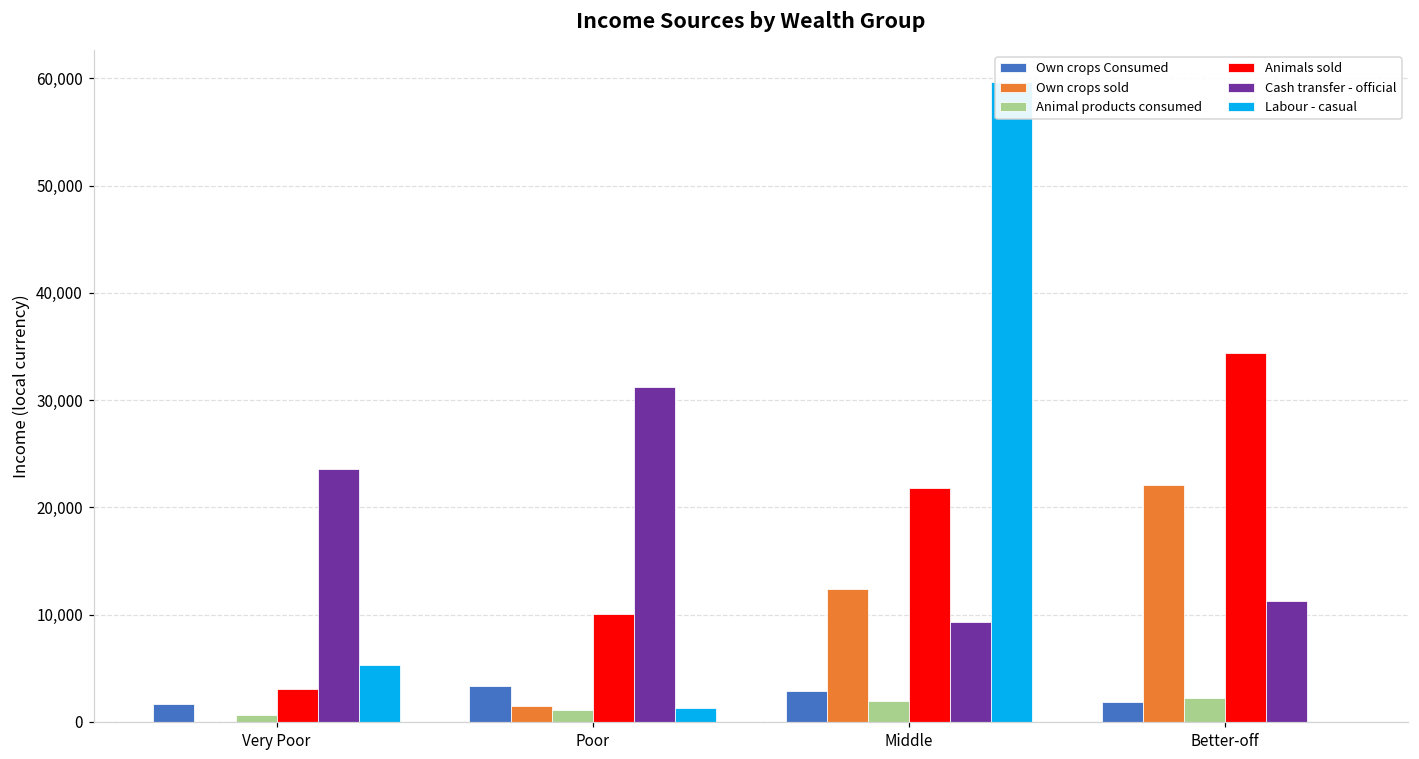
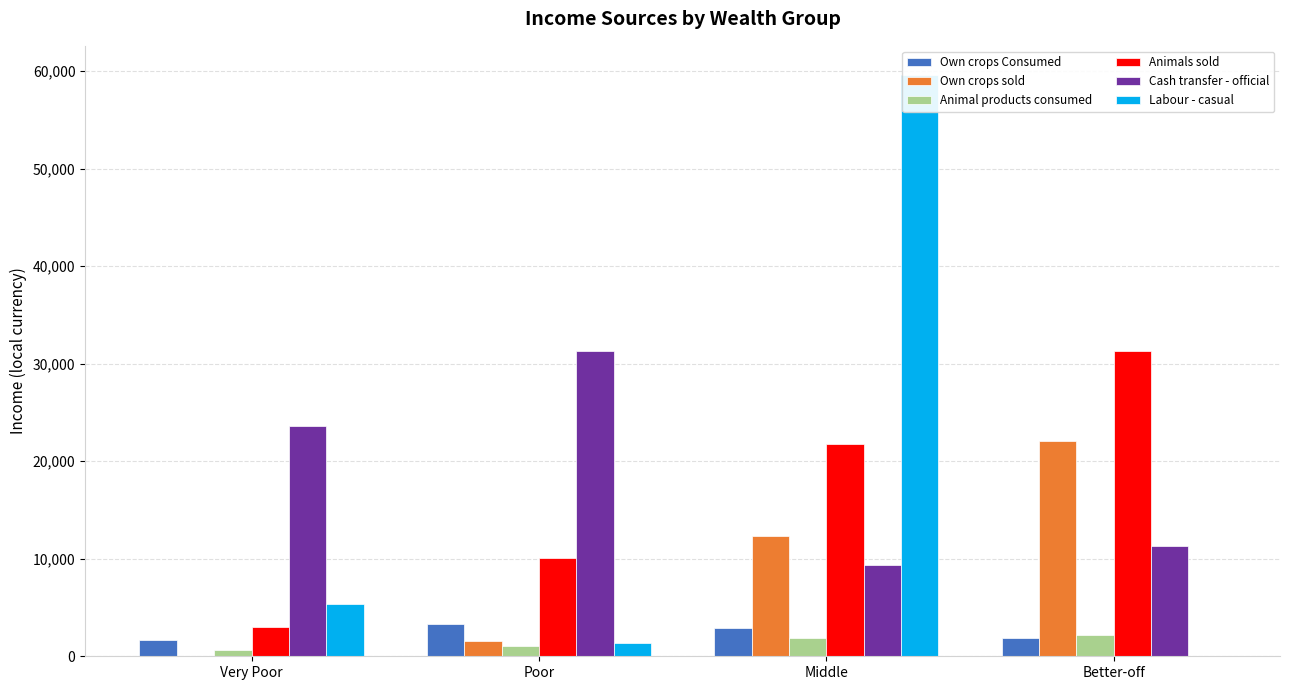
  {
    "Own crops Consumed": {
      "Very Poor": "2,000",
      "Poor": "3,000",
      "Middle": "3,000",
      "Better-off": "2,000"
    },
    "Own crops sold": {
      "Poor": "2,000",
      "Middle": "12,000",
      "Better-off": "22,000"
    },
    "Animal products consumed": {
      "Very Poor": "1,000",
      "Poor": "1,000",
      "Middle": "2,000",
      "Better-off": "2,000"
    },
    "Animals sold": {
      "Very Poor": "3,000",
      "Poor": "10,000",
      "Middle": "22,000",
-     "Better-off": "34,000"
+     "Better-off": "31,000"
    },
    "Cash transfer - official": {
      "Very Poor": "24,000",
      "Poor": "31,000",
      "Middle": "9,000",
      "Better-off": "11,000"
    },
    "Labour - casual": {
      "Very Poor": "5,000",
      "Poor": "1,000",
      "Better-off": "0"
    }
  }
